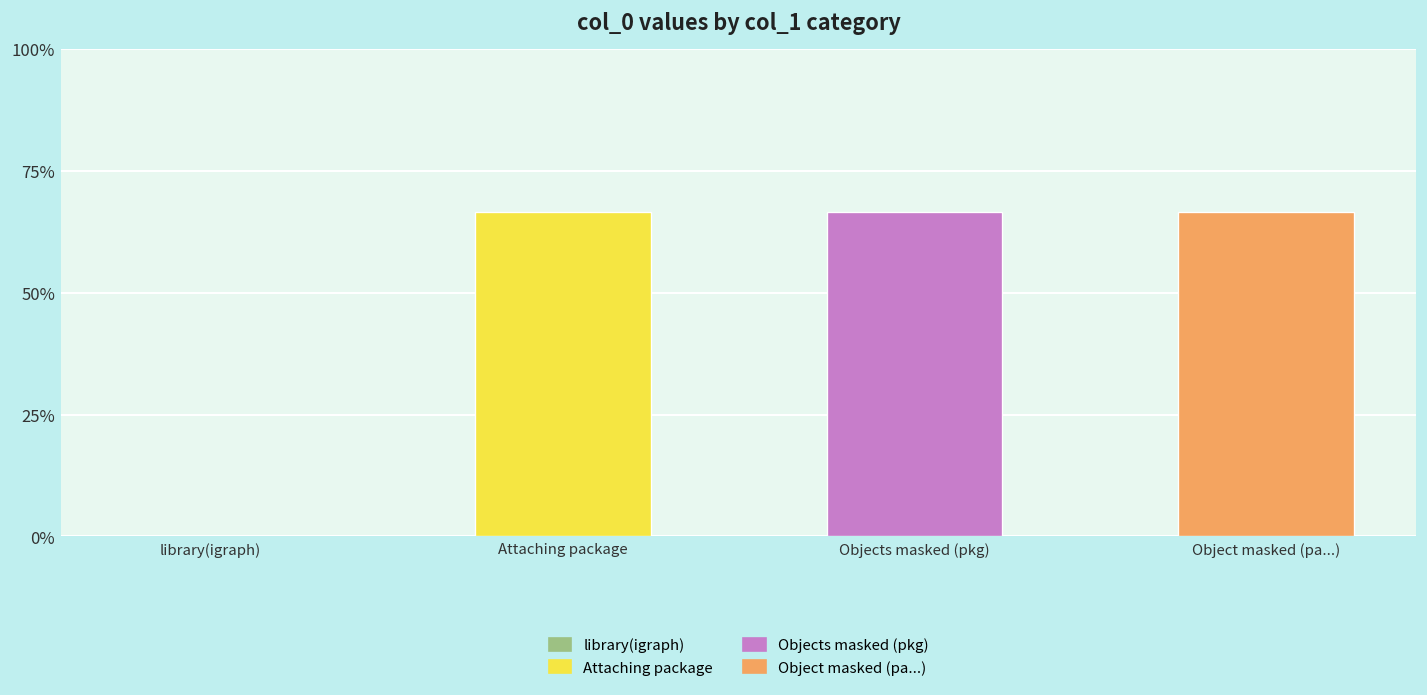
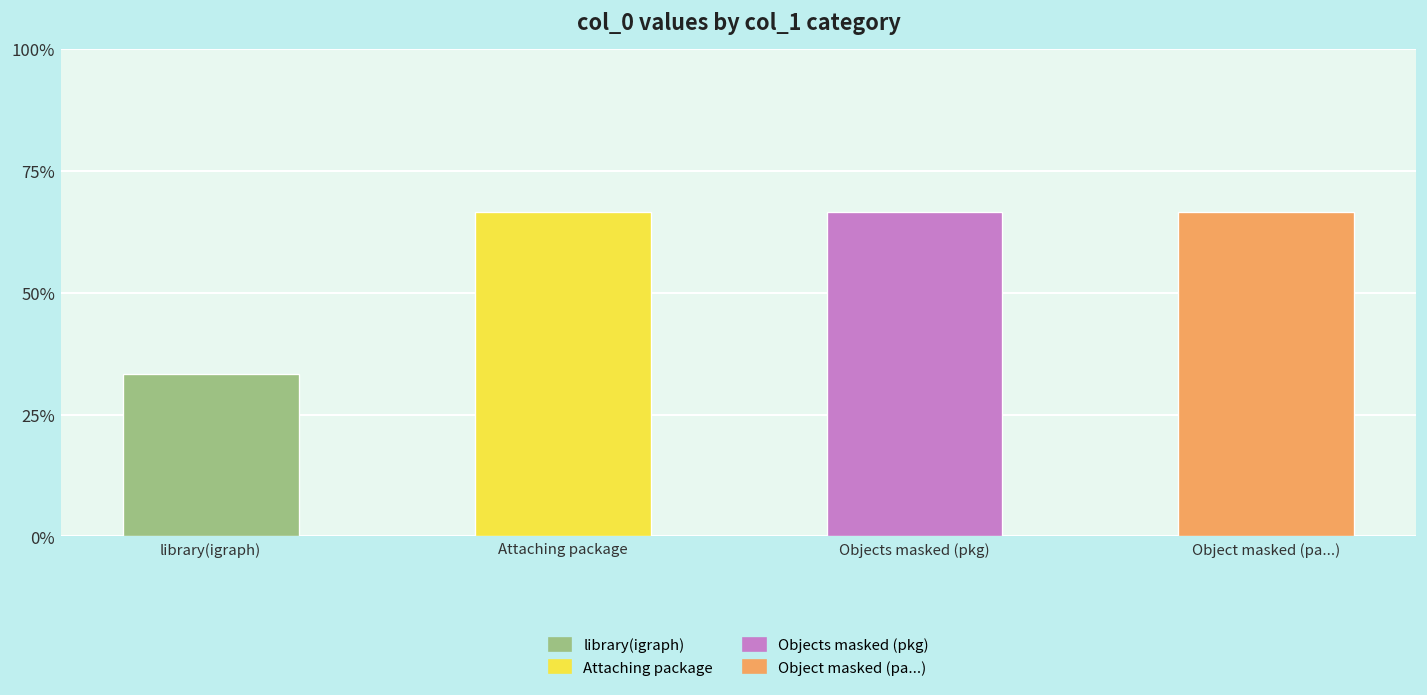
  {
-   "library(igraph)": "0%",
+   "library(igraph)": "33%",
    "Attaching package": "67%",
    "Objects masked (pkg)": "67%",
    "Object masked (pa...)": "67%"
  }
